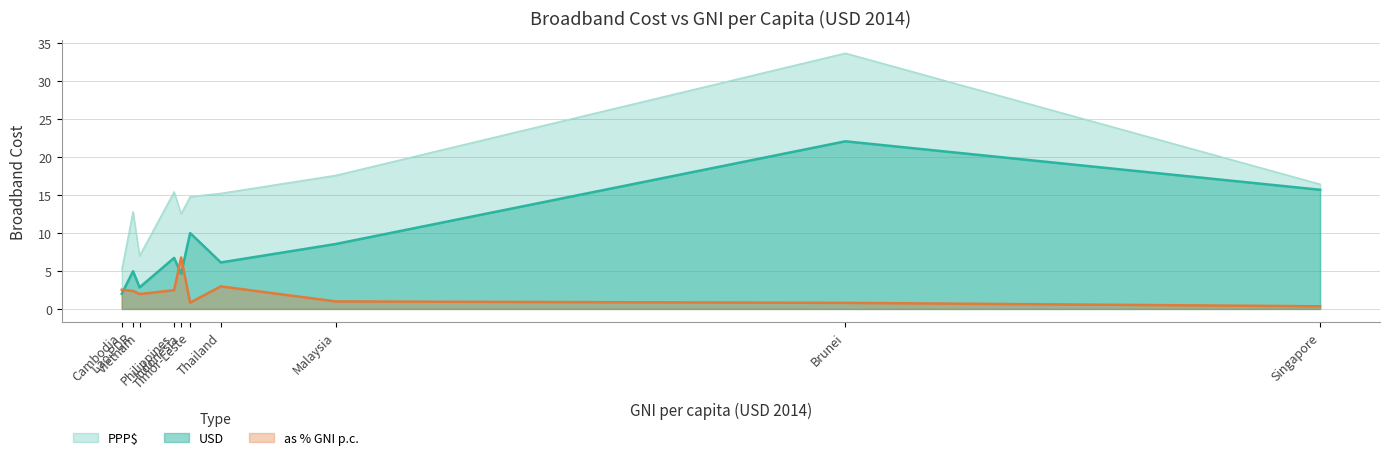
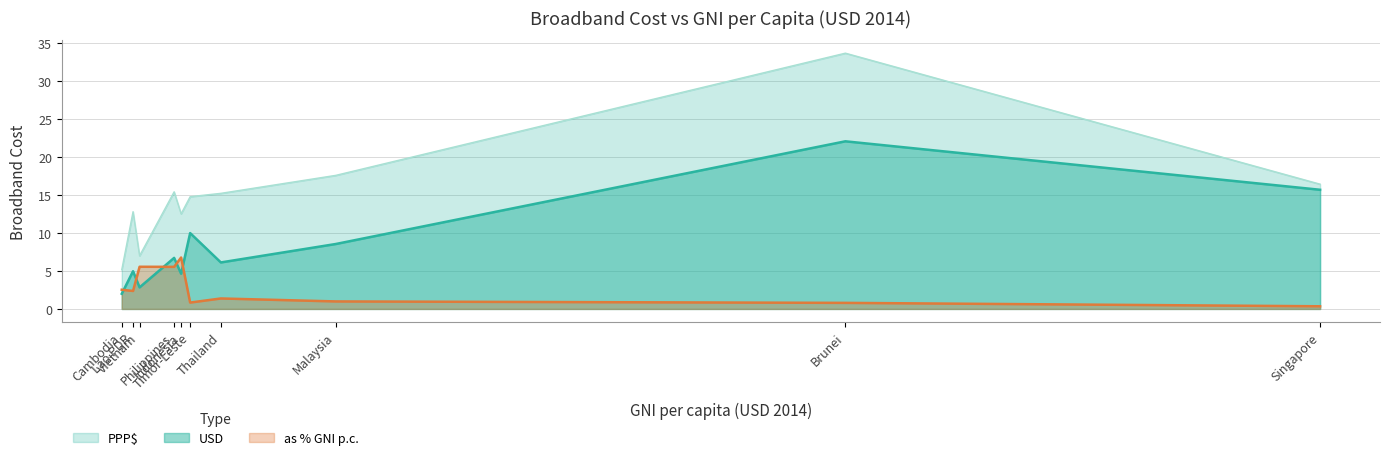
  {
    "as % GNI p.c.": {
      "Cambodia": 3,
      "Lao PDR": 2,
-     "Vietnam": 2,
-     "Philippines": 2,
+     "Vietnam": 6,
+     "Philippines": 6,
      "Indonesia": 7,
      "Timor-Leste": 1,
-     "Thailand": 3,
+     "Thailand": 1,
      "Malaysia": 1,
      "Brunei": 1,
      "Singapore": 0
    }
  }
